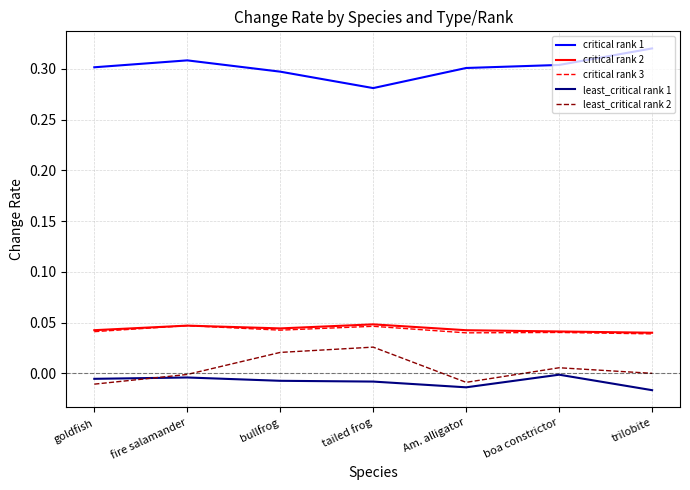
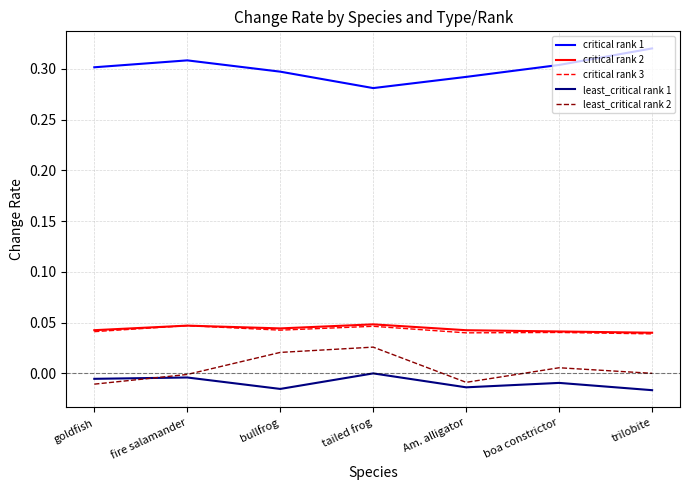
  {
    "critical rank 1": {
      "goldfish": 0.302,
      "fire salamander": 0.308,
      "bullfrog": 0.297,
      "tailed frog": 0.281,
-     "Am. alligator": 0.301
+     "Am. alligator": 0.292
    },
    "least_critical rank 1": {
      "goldfish": -0.005,
      "fire salamander": -0.004,
-     "bullfrog": -0.007,
-     "tailed frog": -0.008,
+     "bullfrog": -0.015,
+     "tailed frog": 0.000,
      "Am. alligator": -0.014,
-     "boa constrictor": -0.001,
+     "boa constrictor": -0.009,
      "trilobite": -0.017
    },
    "least_critical rank 2": {
      "goldfish": -0.011,
      "fire salamander": -0.001,
      "bullfrog": 0.021,
      "tailed frog": 0.026,
      "Am. alligator": -0.009,
      "boa constrictor": 0.005,
      "trilobite": 0.000
    }
  }
